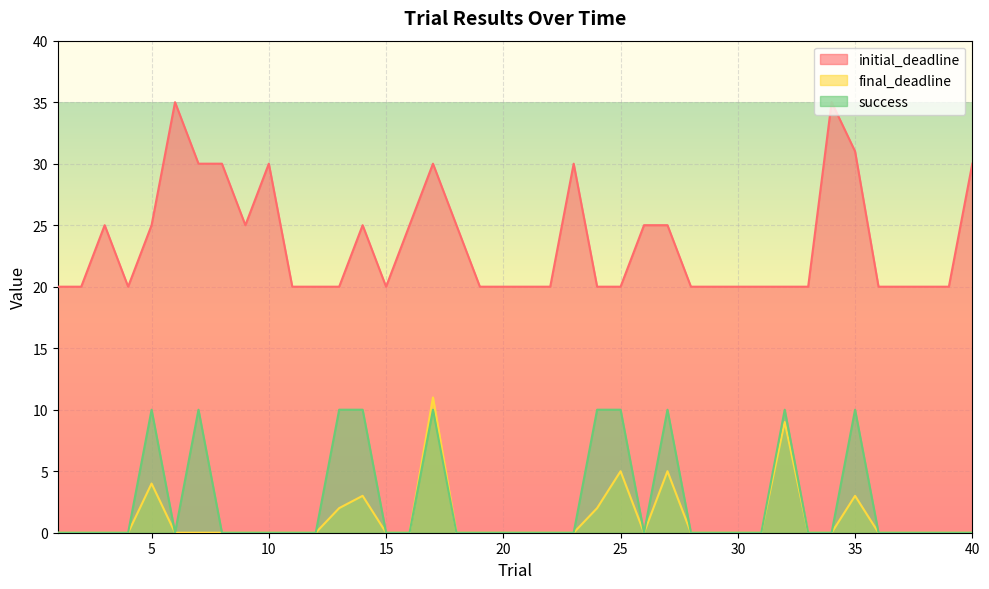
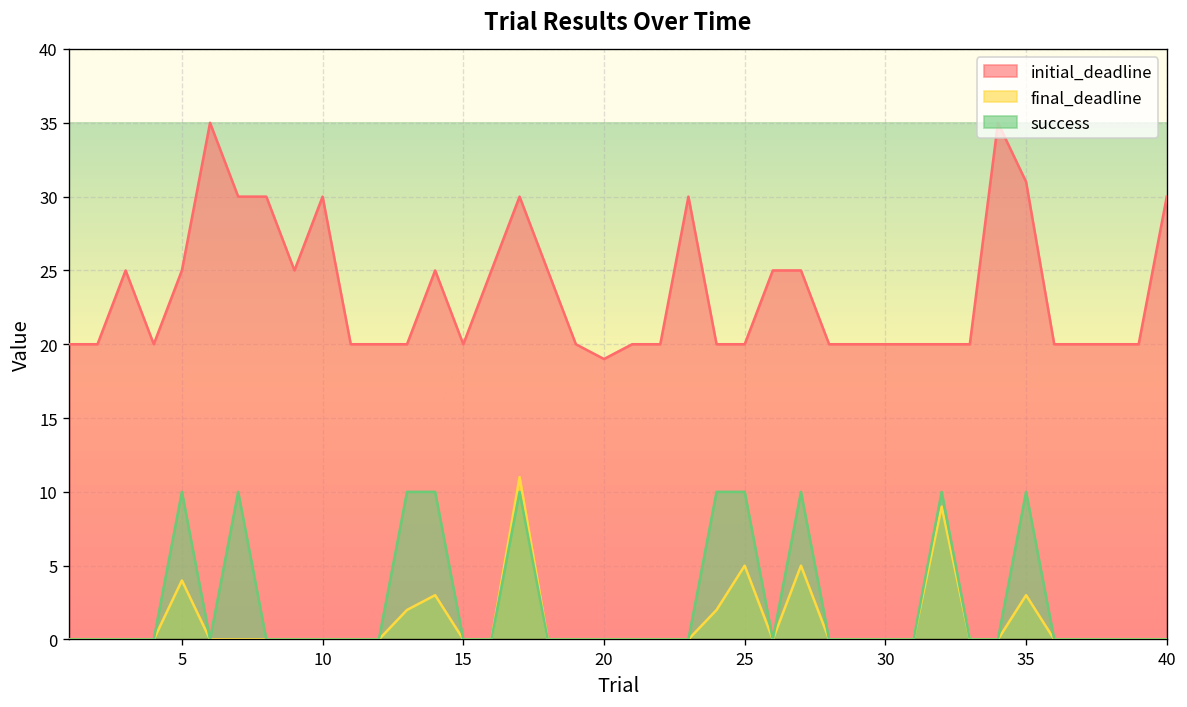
  {
    "initial_deadline": {
      "5": 25,
      "10": 30,
      "15": 20,
-     "20": 20,
+     "20": 19,
      "25": 20,
      "30": 20,
      "35": 31,
      "40": 30
    },
    "final_deadline": {
      "5": 4,
      "25": 5,
      "35": 3
    },
    "success": {
      "5": 10,
      "25": 10,
      "35": 10
    }
  }
